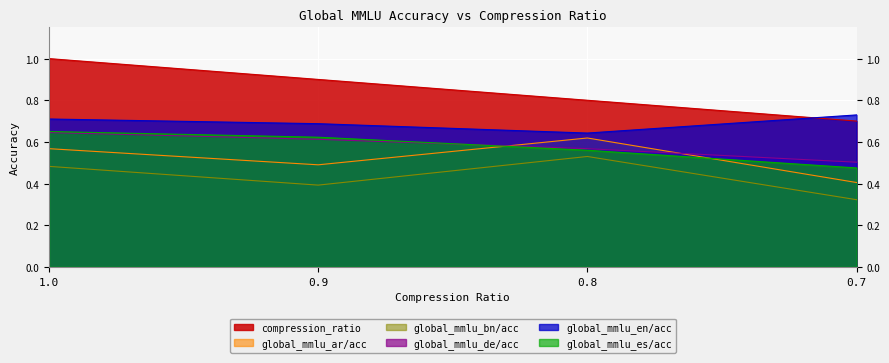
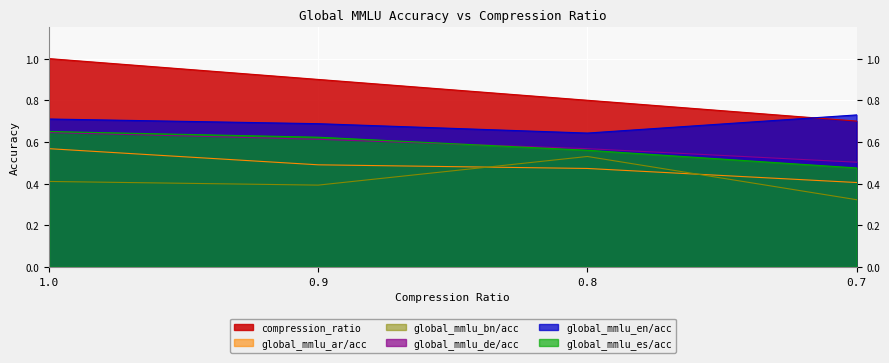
  {
    "compression_ratio": {
      "1.0": 1.00,
      "0.9": 0.90,
      "0.8": 0.80,
      "0.7": 0.70
    },
    "global_mmlu_ar/acc": {
      "1.0": 0.57,
      "0.9": 0.49,
-     "0.8": 0.62,
+     "0.8": 0.47,
      "0.7": 0.41
    },
    "global_mmlu_bn/acc": {
-     "1.0": 0.48,
+     "1.0": 0.41,
      "0.9": 0.39,
      "0.8": 0.53,
      "0.7": 0.32
    },
    "global_mmlu_de/acc": {
      "0.7": 0.50
    },
    "global_mmlu_en/acc": {
      "1.0": 0.71,
      "0.9": 0.69,
      "0.8": 0.64,
      "0.7": 0.73
    },
    "global_mmlu_es/acc": {
      "0.7": 0.48
    }
  }
